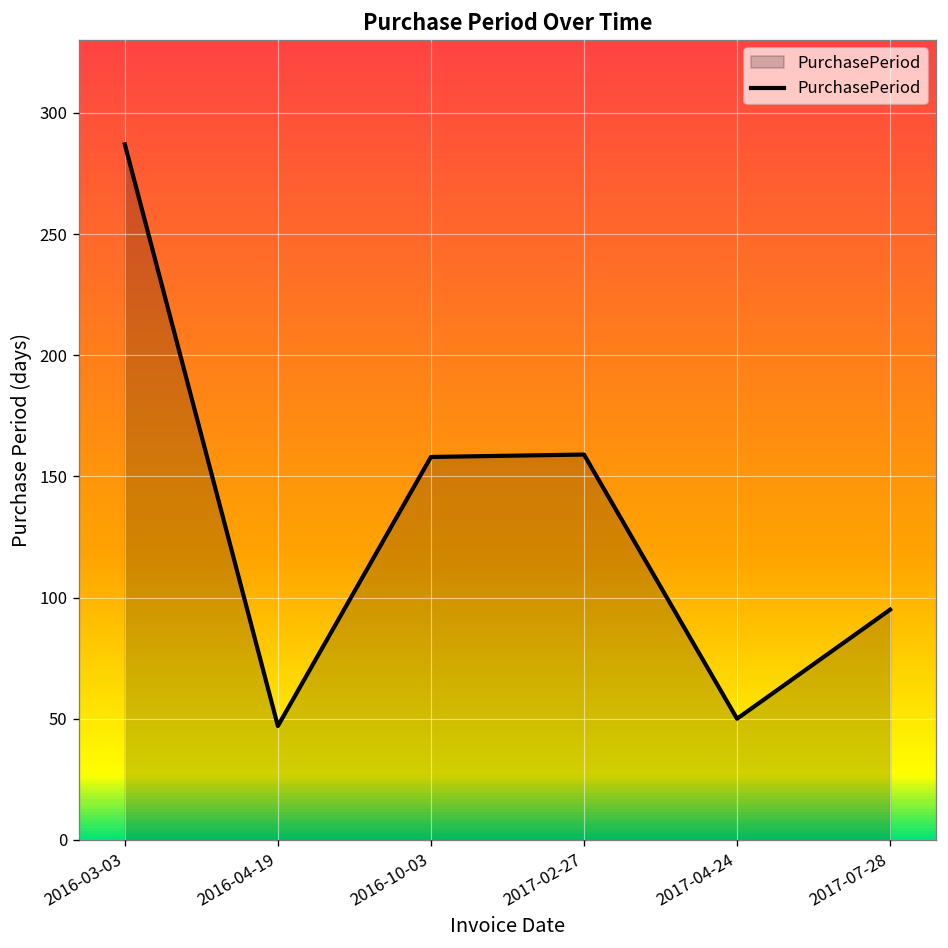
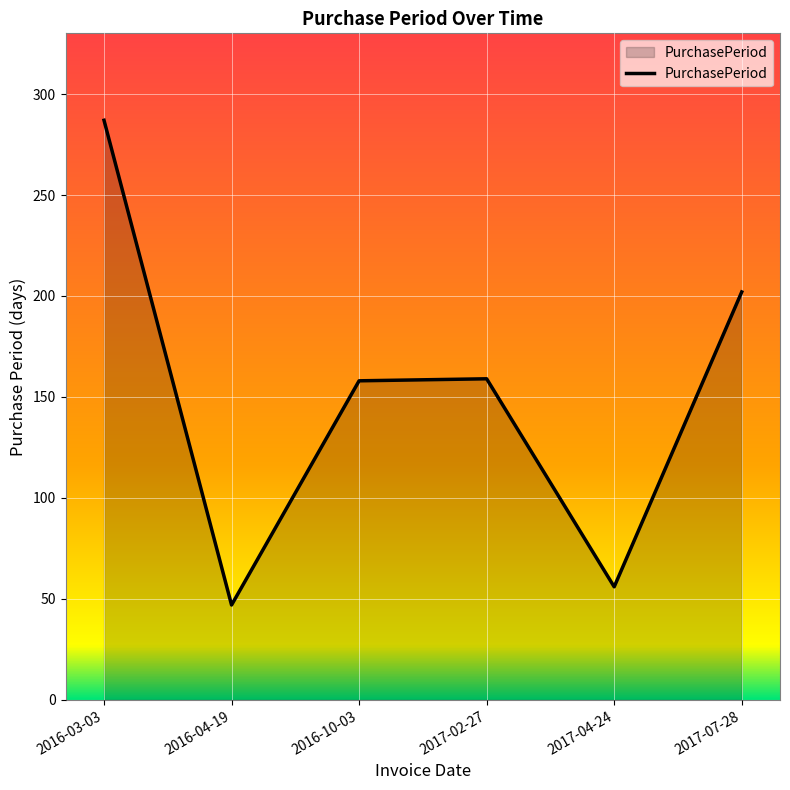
  {
    "2016-03-03": 287,
    "2016-04-19": 47,
    "2016-10-03": 158,
    "2017-02-27": 159,
-   "2017-04-24": 50,
-   "2017-07-28": 95
+   "2017-04-24": 56,
+   "2017-07-28": 202
  }
